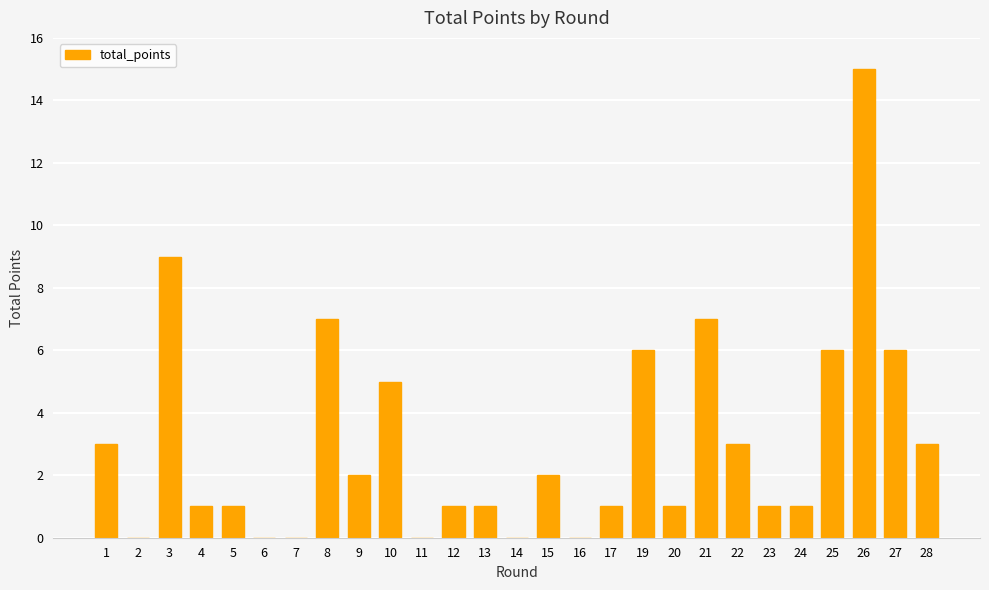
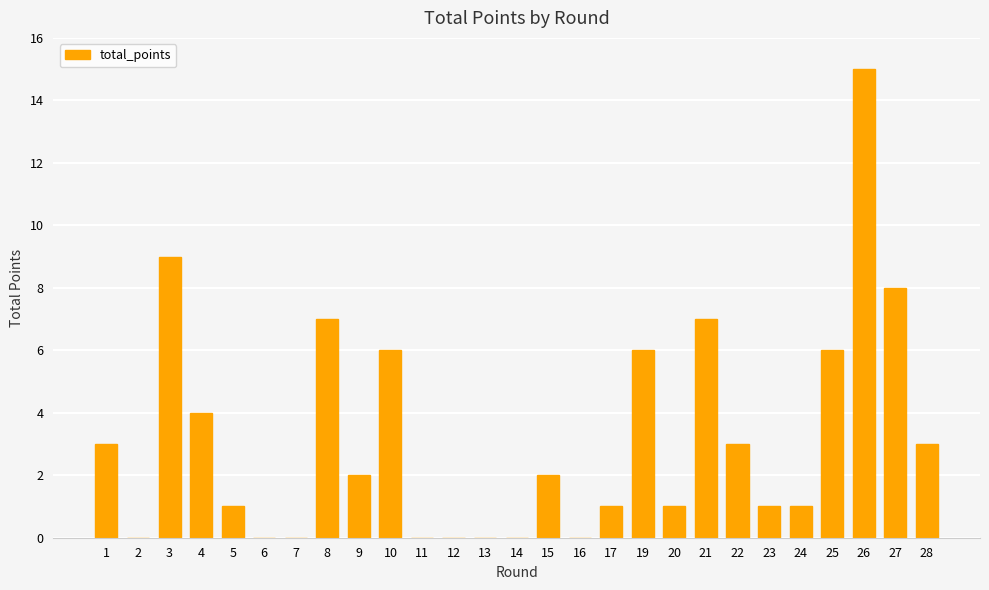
  {
    "1": 3,
    "2": 0,
    "3": 9,
-   "4": 1,
+   "4": 4,
    "5": 1,
    "6": 0,
    "7": 0,
    "8": 7,
    "9": 2,
-   "10": 5,
+   "10": 6,
    "11": 0,
-   "12": 1,
-   "13": 1,
+   "12": 0,
+   "13": 0,
    "14": 0,
    "15": 2,
    "16": 0,
    "17": 1,
    "19": 6,
    "20": 1,
    "21": 7,
    "22": 3,
    "23": 1,
    "24": 1,
    "25": 6,
    "26": 15,
-   "27": 6,
+   "27": 8,
    "28": 3
  }
